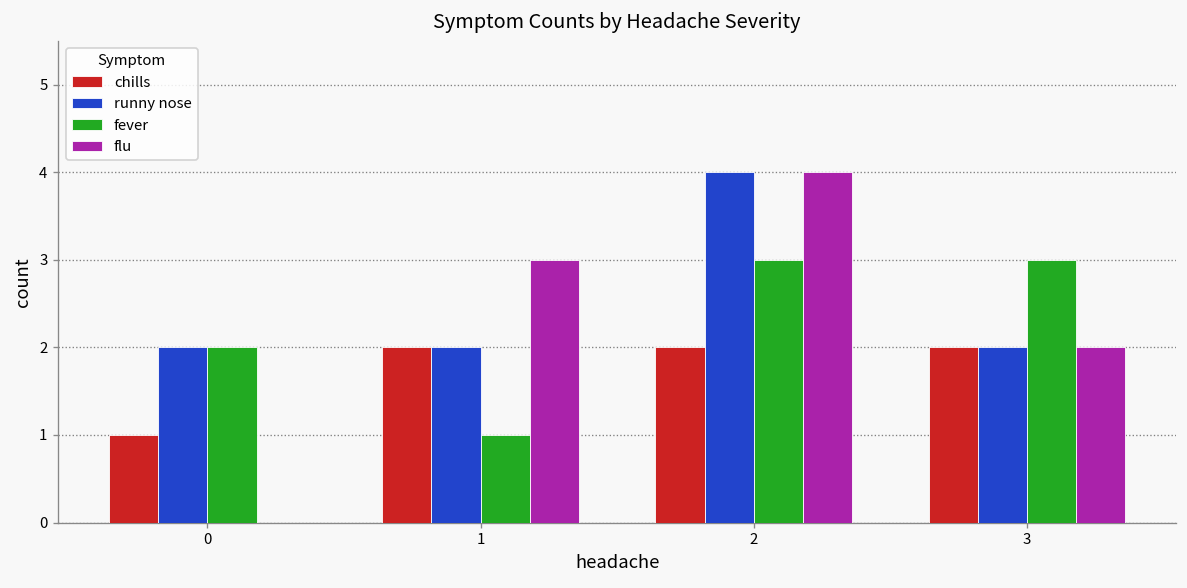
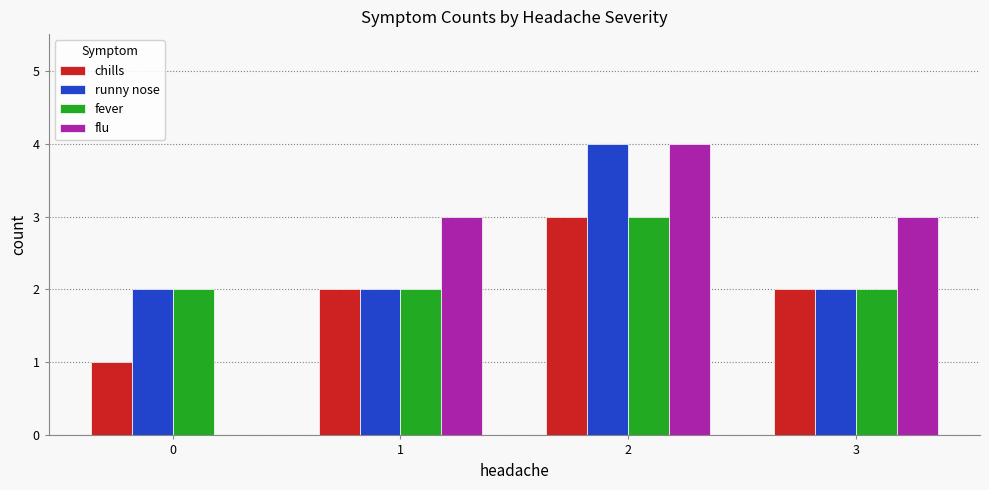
  {
    "chills": {
      "0": 1,
      "1": 2,
-     "2": 2,
+     "2": 3,
      "3": 2
    },
    "runny nose": {
      "0": 2,
      "1": 2,
      "2": 4,
      "3": 2
    },
    "fever": {
      "0": 2,
-     "1": 1,
+     "1": 2,
      "2": 3,
-     "3": 3
+     "3": 2
    },
    "flu": {
      "0": 0,
      "1": 3,
      "2": 4,
-     "3": 2
+     "3": 3
    }
  }
